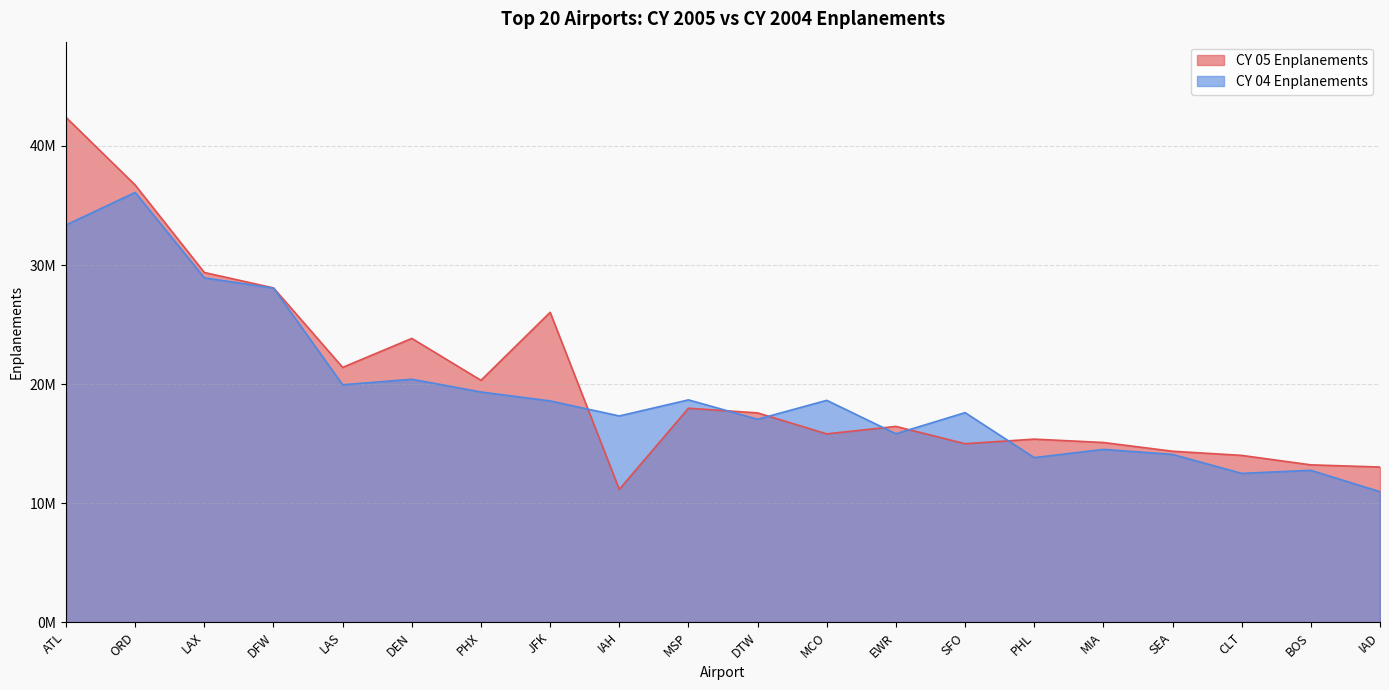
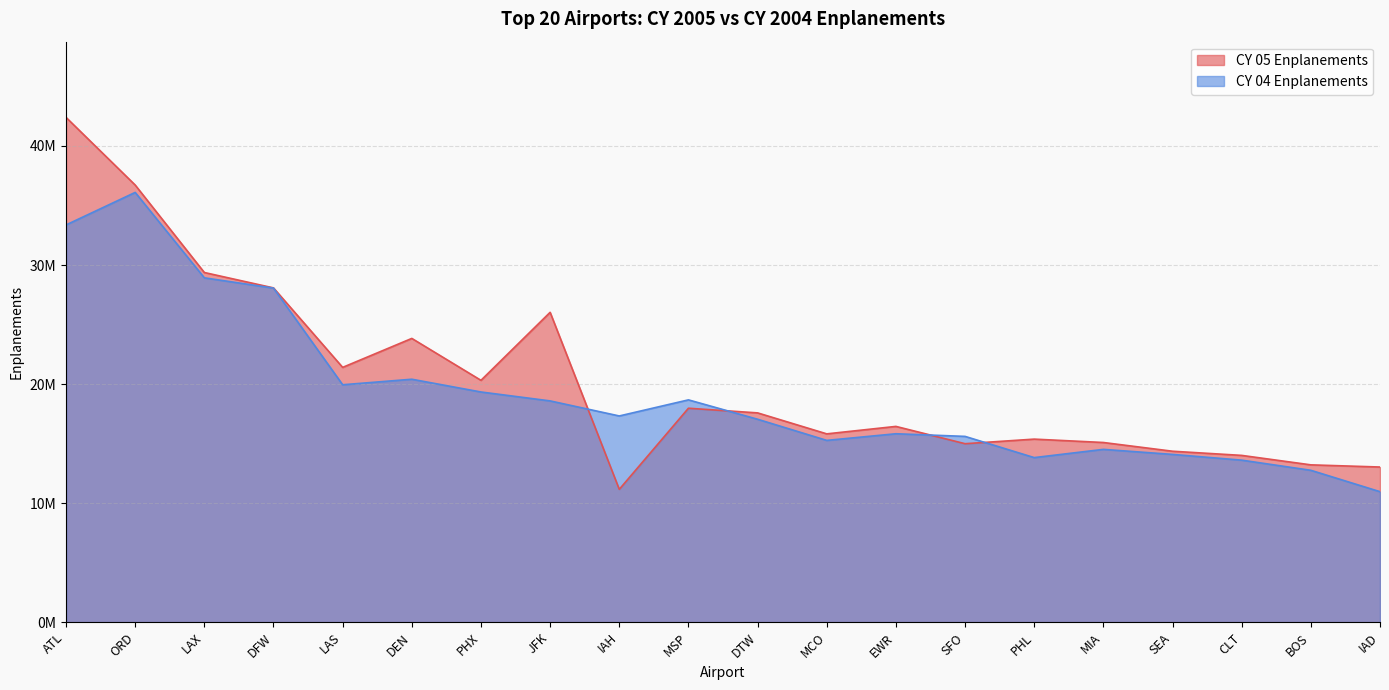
  {
    "CY 05 Enplanements": {
      "ATL": 42400000,
      "ORD": 36700000,
      "LAX": 29400000,
      "LAS": 21400000,
      "DEN": 23800000,
      "PHX": 20300000,
      "JFK": 26000000,
      "IAH": 11200000,
      "MSP": 18000000,
      "DTW": 17600000,
      "MCO": 15800000,
      "EWR": 16400000,
      "SFO": 15000000,
      "PHL": 15400000,
      "MIA": 15100000,
      "SEA": 14400000,
      "CLT": 14000000,
      "BOS": 13200000,
      "IAD": 13000000
    },
    "CY 04 Enplanements": {
      "ATL": 33400000,
      "ORD": 36100000,
      "LAX": 28900000,
      "LAS": 19900000,
      "DEN": 20400000,
      "PHX": 19300000,
      "JFK": 18600000,
      "IAH": 17300000,
      "MSP": 18700000,
      "DTW": 17000000,
-     "MCO": 18600000,
+     "MCO": 15300000,
      "EWR": 15800000,
-     "SFO": 17600000,
+     "SFO": 15600000,
      "PHL": 13800000,
      "MIA": 14500000,
      "SEA": 14100000,
-     "CLT": 12500000,
+     "CLT": 13600000,
      "BOS": 12800000,
      "IAD": 11000000
    }
  }
